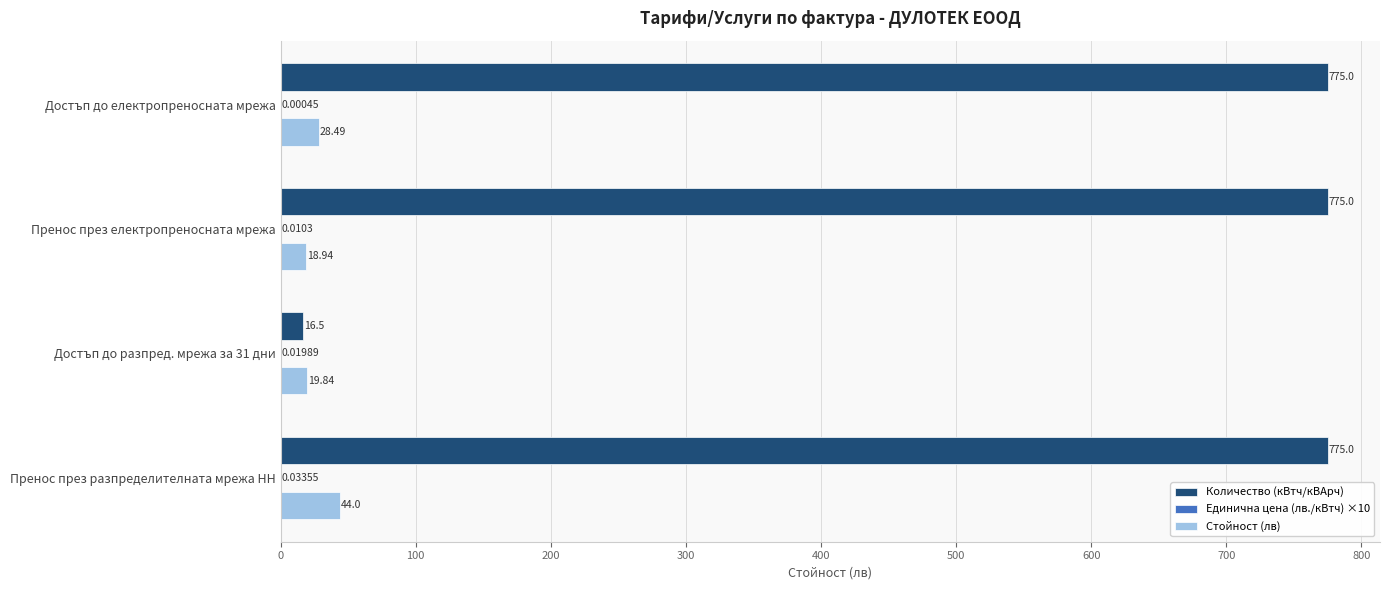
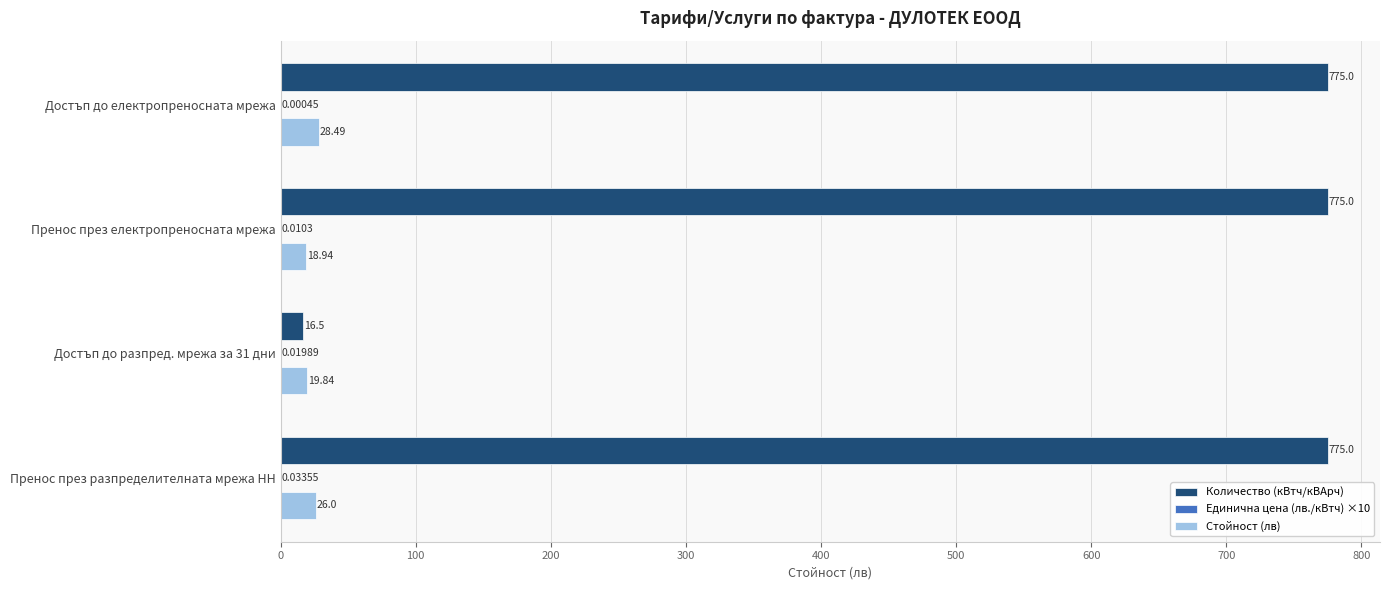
  {
    "Количество (кВтч/кВАрч)": {
      "Достъп до електропреносната мрежа": 775.0,
      "Пренос през електропреносната мрежа": 775.0,
      "Достъп до разпред. мрежа за 31 дни": 16.5,
      "Пренос през разпределителната мрежа НН": 775.0
    },
    "Стойност (лв)": {
      "Достъп до електропреносната мрежа": 28.49,
      "Пренос през електропреносната мрежа": 18.94,
      "Достъп до разпред. мрежа за 31 дни": 19.84,
-     "Пренос през разпределителната мрежа НН": 44.0
+     "Пренос през разпределителната мрежа НН": 26.0
    }
  }
